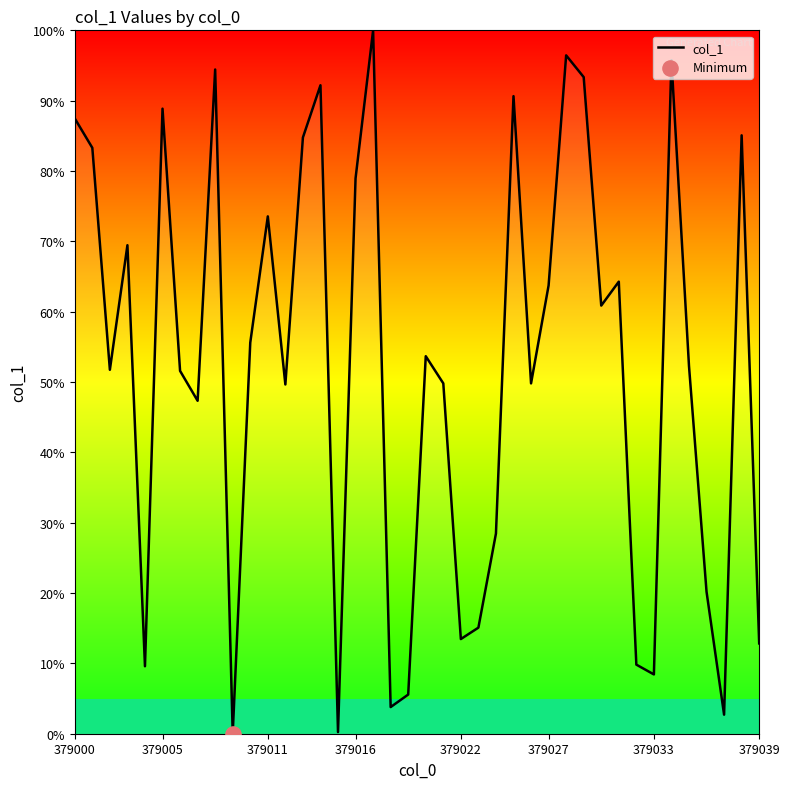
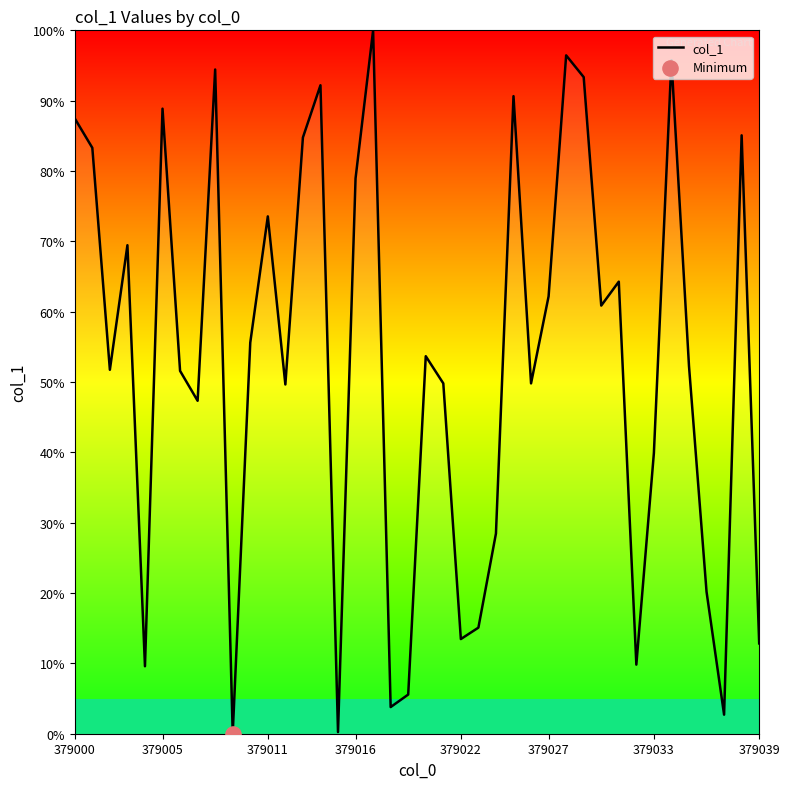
  {
    "col_1": {
      "379000": "87%",
      "379005": "89%",
      "379011": "74%",
      "379016": "79%",
      "379022": "13%",
-     "379027": "64%",
-     "379033": "8%",
+     "379027": "62%",
+     "379033": "40%",
      "379039": "13%"
    }
  }
